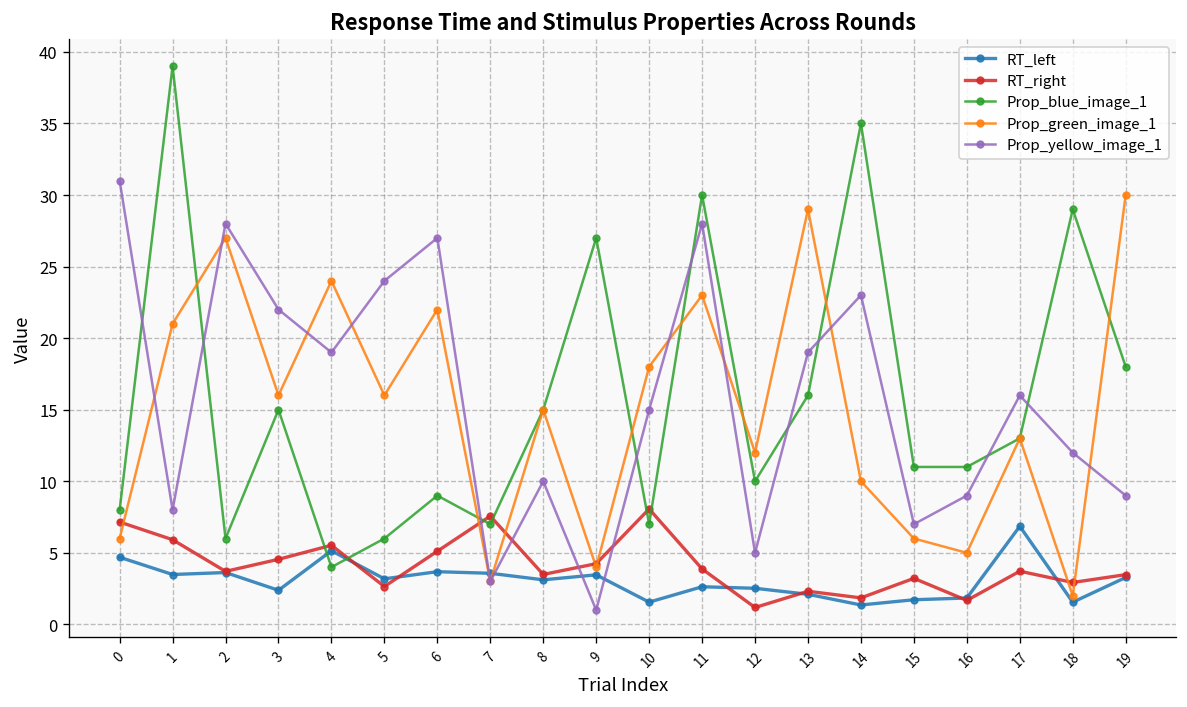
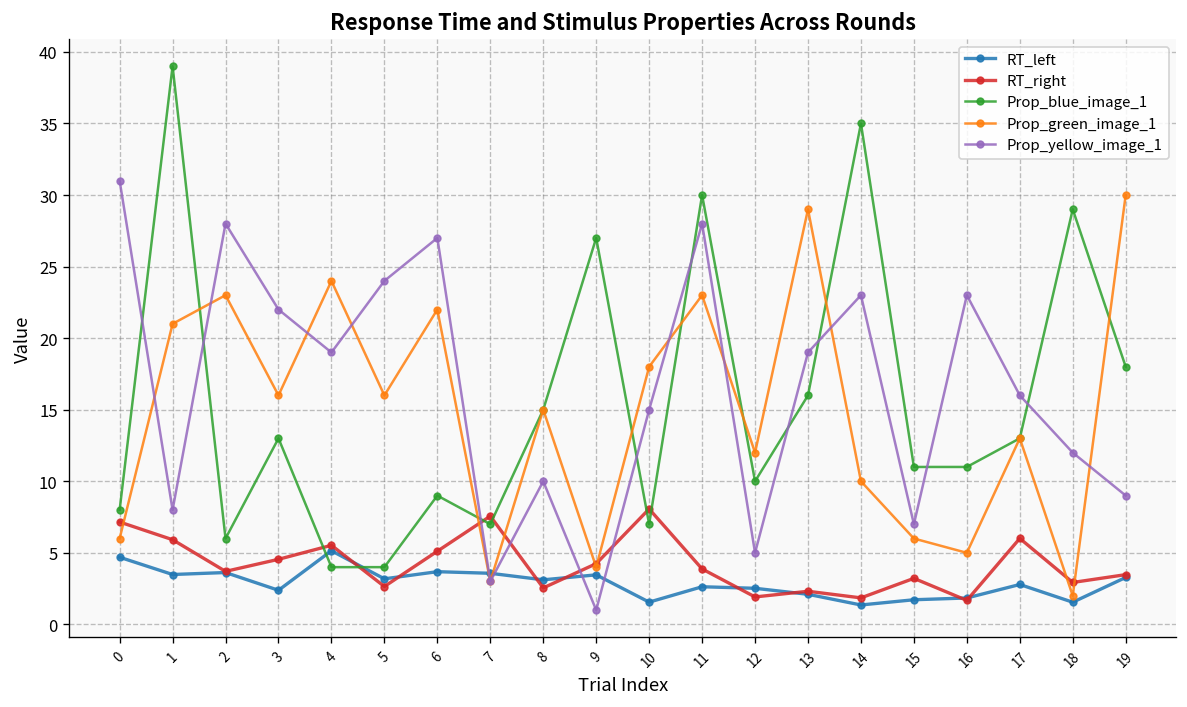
  {
    "RT_left": {
      "0": 4.7,
      "1": 3.5,
      "3": 2.4,
      "4": 5.1,
      "5": 3.2,
      "6": 3.7,
      "7": 3.6,
      "8": 3.1,
      "9": 3.5,
      "10": 1.6,
      "11": 2.6,
      "12": 2.5,
      "14": 1.4,
      "15": 1.7,
-     "17": 6.9,
+     "17": 2.8,
      "18": 1.6
    },
    "RT_right": {
      "0": 7.2,
      "1": 5.9,
      "3": 4.5,
      "4": 5.5,
      "5": 2.6,
      "6": 5.1,
      "7": 7.6,
-     "8": 3.5,
+     "8": 2.6,
      "9": 4.2,
      "10": 8.1,
      "11": 3.9,
-     "12": 1.2,
+     "12": 1.9,
      "14": 1.9,
      "15": 3.2,
-     "17": 3.7,
+     "17": 6.0,
      "18": 2.9
    },
    "Prop_blue_image_1": {
      "0": 8,
      "1": 39,
      "2": 6,
-     "3": 15,
+     "3": 13,
      "4": 4,
-     "5": 6,
+     "5": 4,
      "6": 9,
      "7": 7,
      "9": 27,
      "10": 7,
      "11": 30,
      "12": 10,
      "13": 16,
      "14": 35,
      "15": 11,
      "16": 11,
      "18": 29,
      "19": 18
    },
    "Prop_green_image_1": {
      "0": 6,
      "1": 21,
-     "2": 27,
+     "2": 23,
      "3": 16,
      "4": 24,
      "5": 16,
      "6": 22,
      "9": 4,
      "10": 18,
      "11": 23,
      "12": 12,
      "13": 29,
      "14": 10,
      "15": 6,
      "16": 5,
      "18": 2,
      "19": 30
    },
    "Prop_yellow_image_1": {
      "0": 31,
      "1": 8,
      "2": 28,
      "3": 22,
      "4": 19,
      "5": 24,
      "6": 27,
      "8": 10,
      "9": 1,
      "10": 15,
      "11": 28,
      "12": 5,
      "13": 19,
      "14": 23,
      "15": 7,
-     "16": 9,
+     "16": 23,
      "17": 16,
      "18": 12,
      "19": 9
    }
  }
